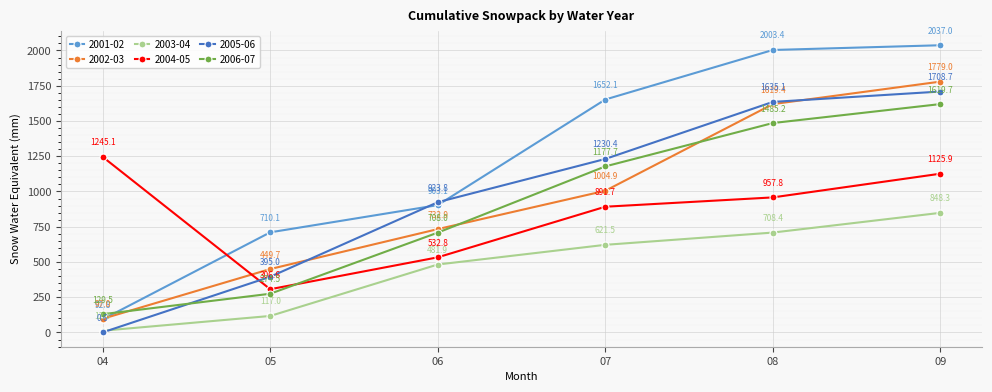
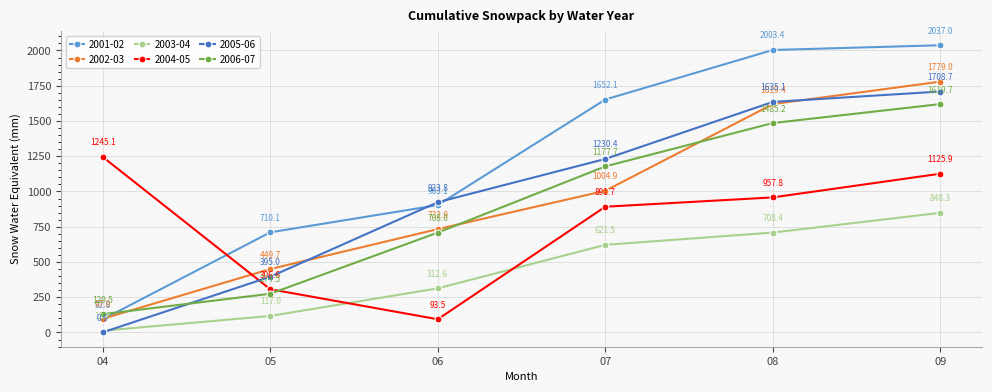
  {
    "2002-03": {
      "05": 449.7,
      "07": 1004.9,
      "09": 1779.0
    },
    "2003-04": {
      "05": 117.0,
-     "06": 481.9,
+     "06": 312.6,
      "07": 621.5,
      "08": 708.4,
      "09": 848.3
    },
    "2004-05": {
      "04": 1245.1,
-     "06": 532.8,
+     "06": 93.5,
      "08": 957.8,
      "09": 1125.9
    }
  }
